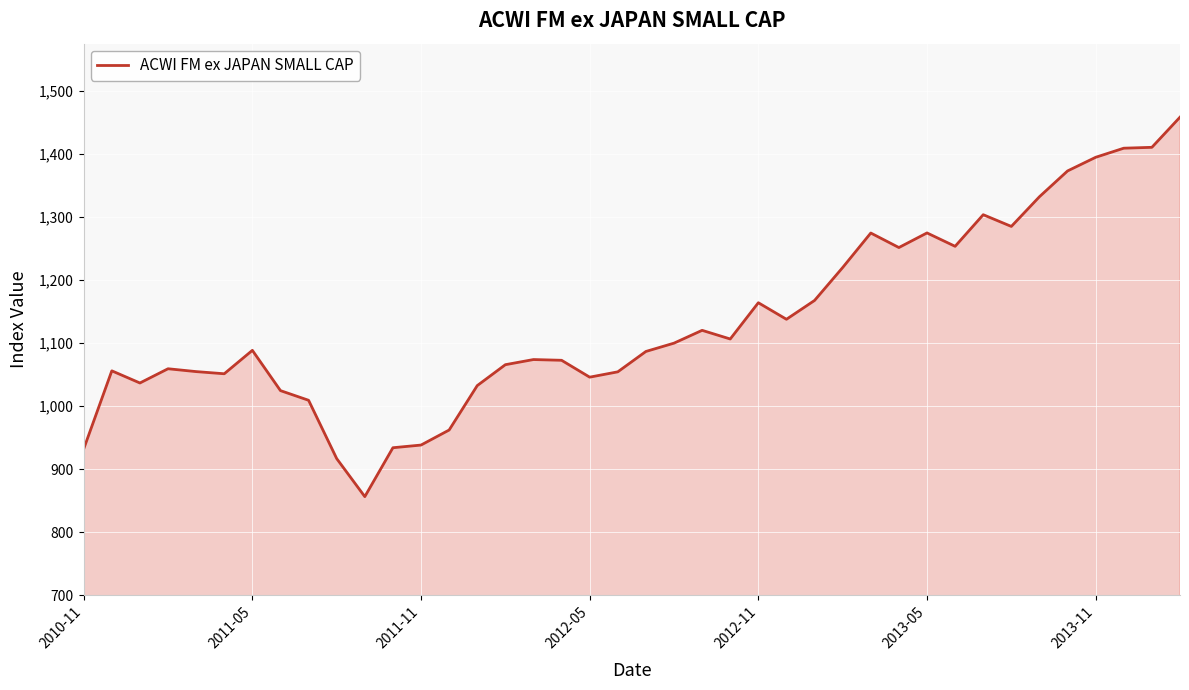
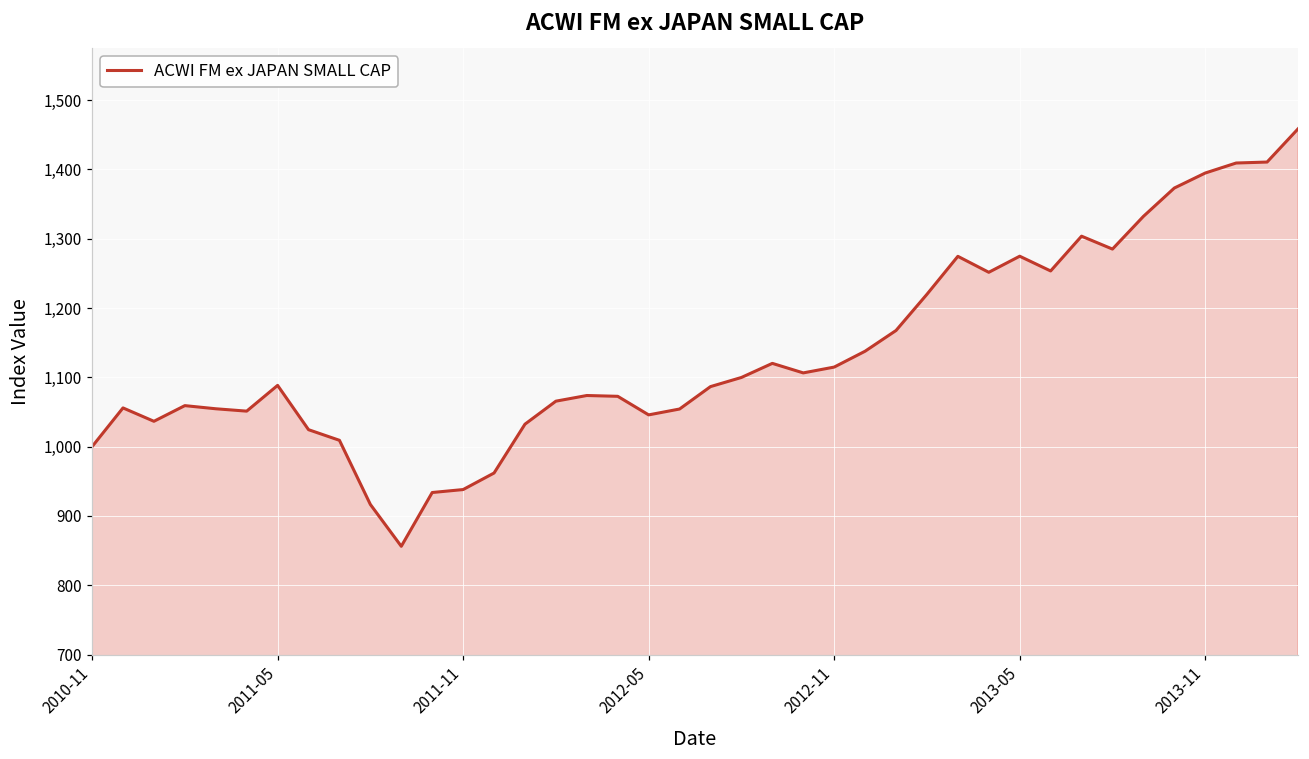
  {
-   "2010-11": "930",
+   "2010-11": "1,000",
    "2011-05": "1,090",
    "2011-11": "940",
    "2012-05": "1,050",
-   "2012-11": "1,160",
+   "2012-11": "1,110",
    "2013-05": "1,270",
    "2013-11": "1,390"
  }
